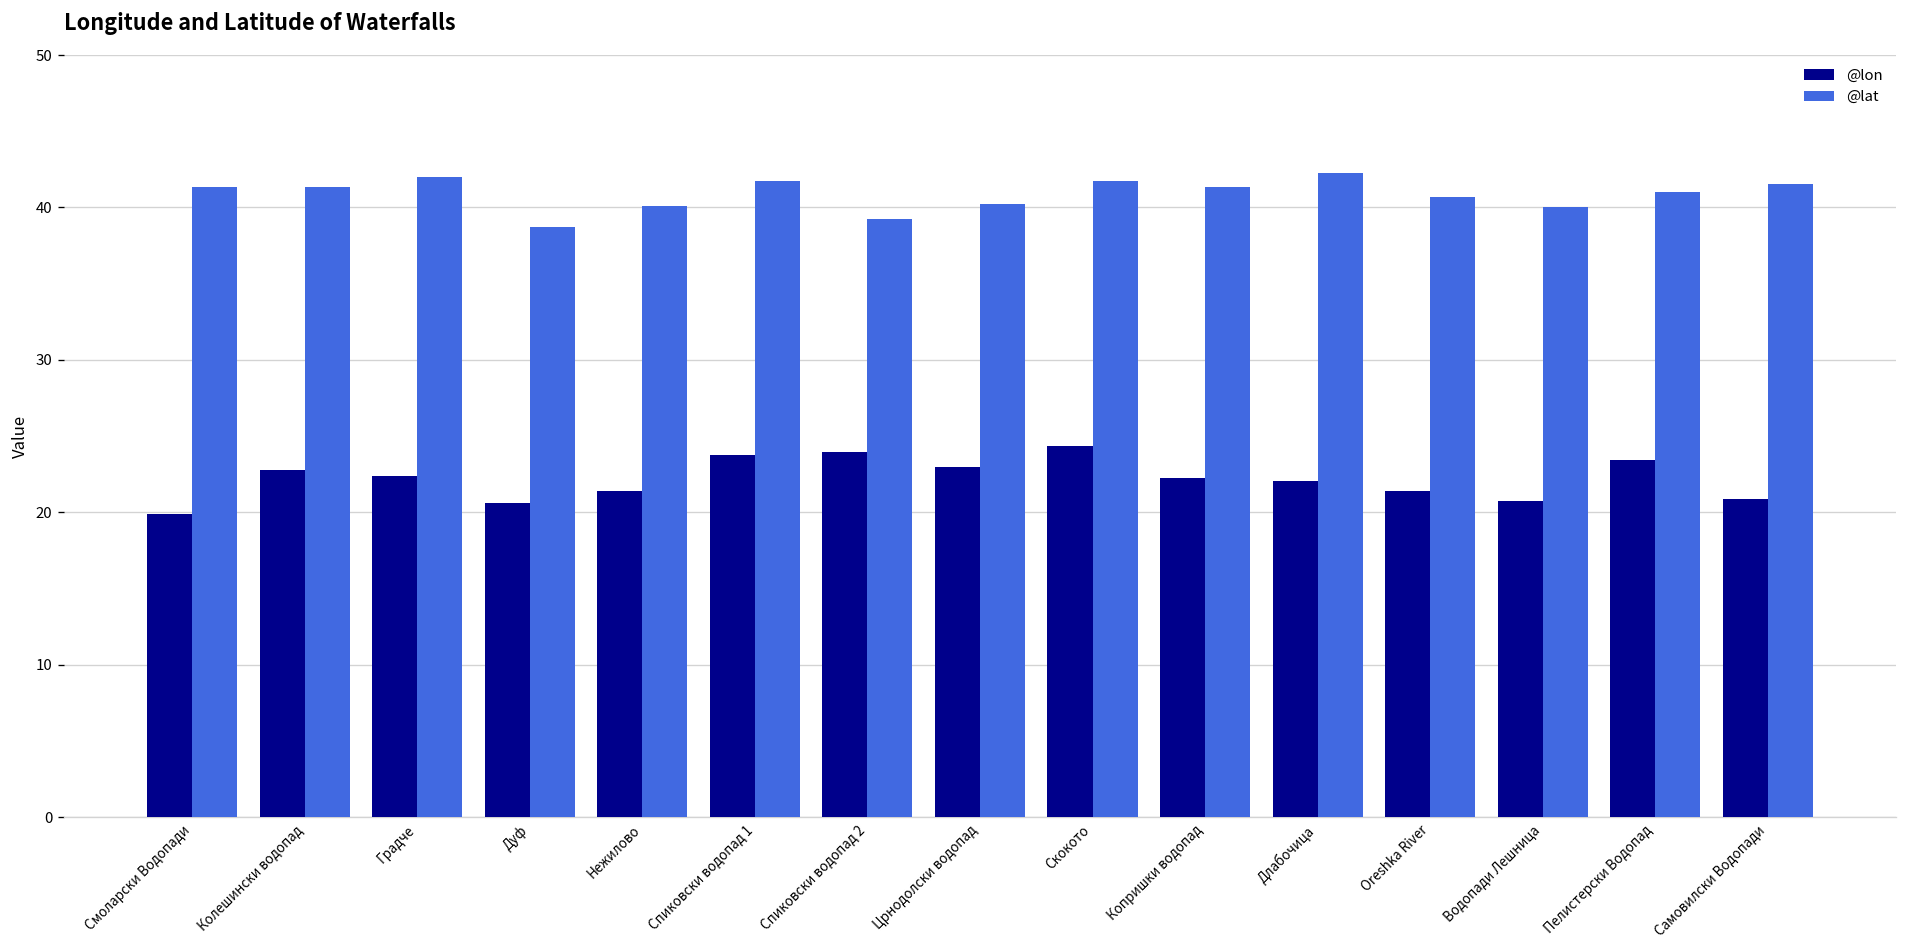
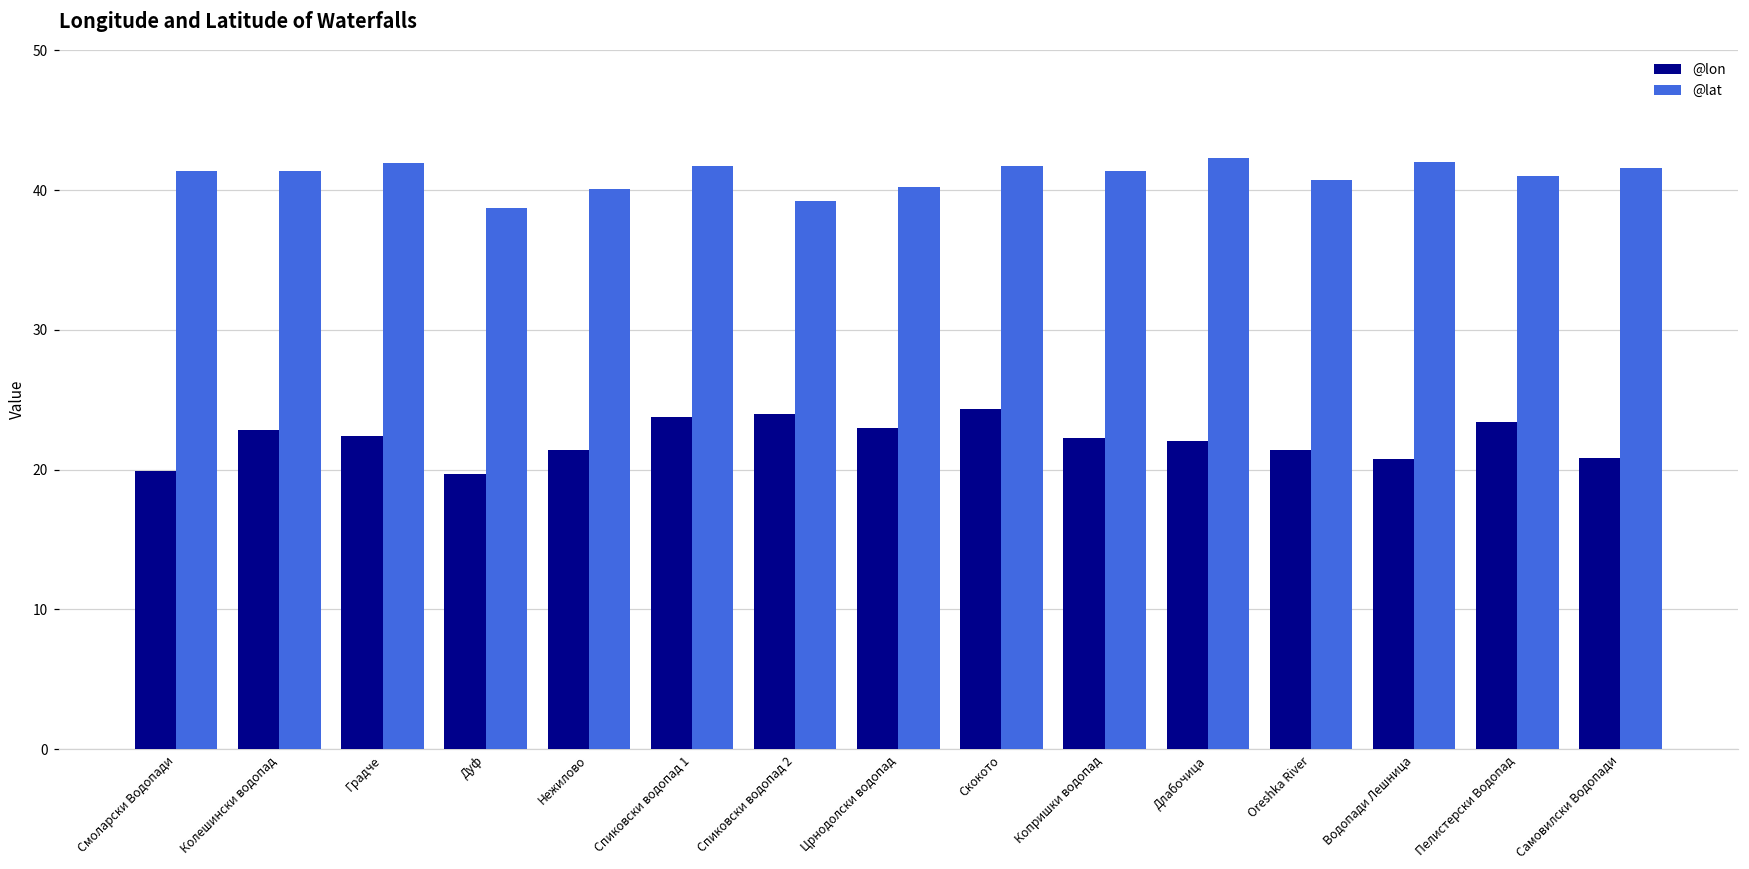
  {
    "@lon": {
      "Смоларски Водопади": 19.9,
      "Колешински водопад": 22.8,
      "Градче": 22.4,
-     "Дуф": 20.6,
+     "Дуф": 19.7,
      "Нежилово": 21.4,
      "Спиковски водопад 1": 23.8,
      "Спиковски водопад 2": 24.0,
      "Црнодолски водопад": 22.9,
      "Скокото": 24.3,
      "Копришки водопад": 22.3,
      "Длабочица": 22.1,
      "Oreshka River": 21.4,
      "Водопади Лешница": 20.8,
      "Пелистерски Водопад": 23.4,
      "Самовилски Водопади": 20.8
    },
    "@lat": {
      "Смоларски Водопади": 41.4,
      "Колешински водопад": 41.4,
      "Градче": 42.0,
      "Дуф": 38.7,
      "Нежилово": 40.1,
      "Спиковски водопад 1": 41.7,
      "Спиковски водопад 2": 39.2,
      "Црнодолски водопад": 40.2,
      "Скокото": 41.7,
      "Копришки водопад": 41.3,
      "Длабочица": 42.3,
      "Oreshka River": 40.7,
-     "Водопади Лешница": 40.0,
+     "Водопади Лешница": 42.0,
      "Пелистерски Водопад": 41.0,
      "Самовилски Водопади": 41.6
    }
  }
